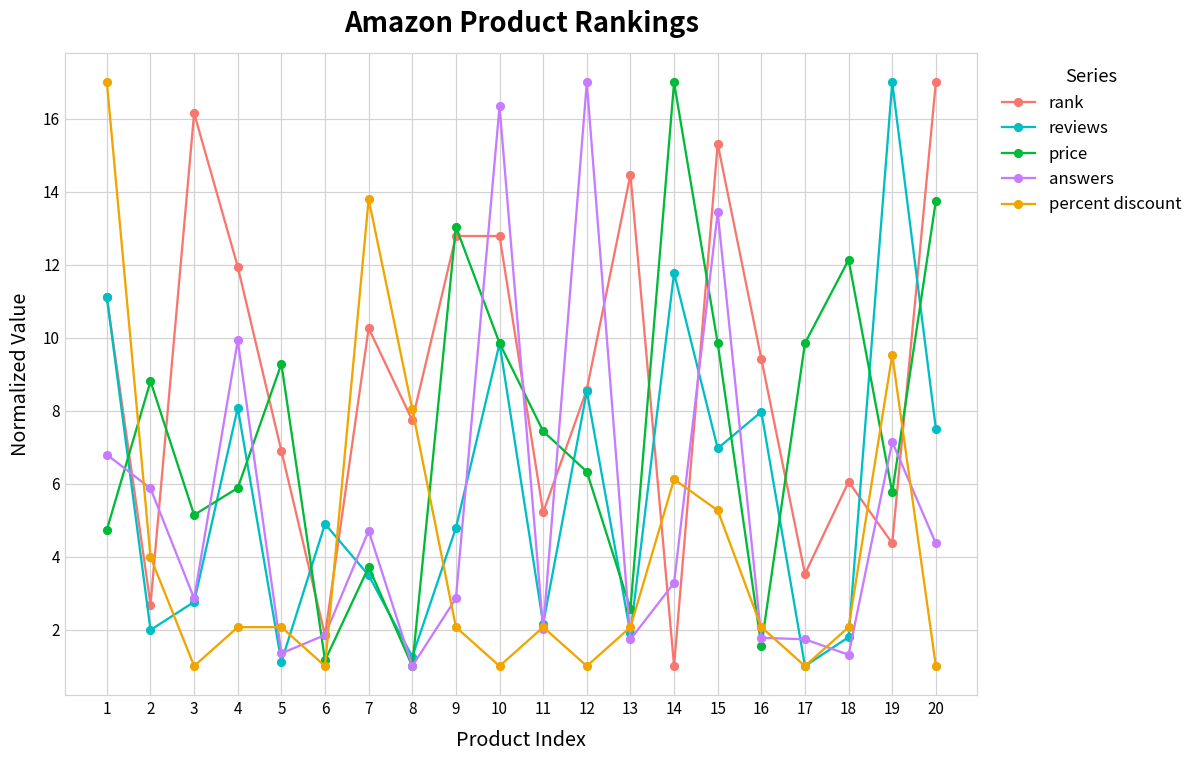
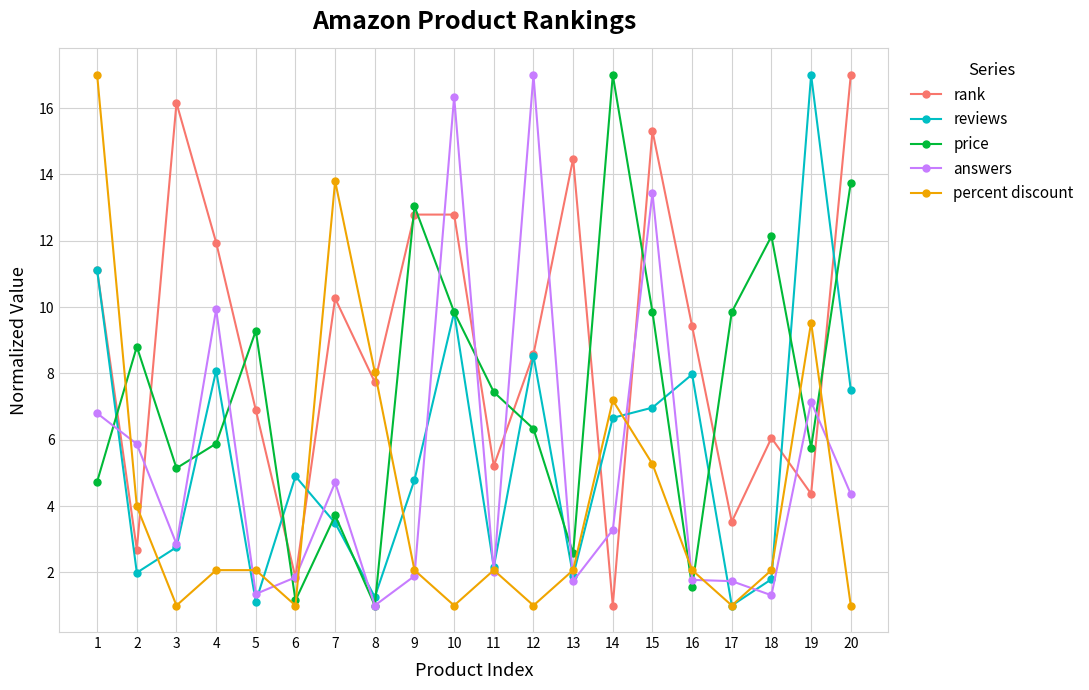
  {
    "rank": {
      "2": 2.7,
      "3": 16.2,
      "4": 11.9,
      "5": 6.9,
      "7": 10.3,
      "8": 7.7,
      "9": 12.8,
      "10": 12.8,
      "11": 5.2,
      "13": 14.5,
      "14": 1.0,
      "15": 15.3,
      "16": 9.4,
      "17": 3.5,
      "18": 6.1,
      "19": 4.4,
      "20": 17.0
    },
    "reviews": {
      "2": 2.0,
      "3": 2.8,
      "4": 8.1,
      "5": 1.1,
      "6": 4.9,
      "7": 3.5,
      "8": 1.3,
      "9": 4.8,
      "11": 2.2,
      "13": 1.9,
-     "14": 11.8,
+     "14": 6.7,
      "15": 7.0,
      "16": 8.0,
      "18": 1.8,
      "19": 17.0,
      "20": 7.5
    },
    "price": {
      "1": 4.7,
      "2": 8.8,
      "3": 5.1,
      "4": 5.9,
      "5": 9.3,
      "6": 1.2,
      "7": 3.7,
      "9": 13.0,
      "11": 7.4,
      "12": 6.3,
      "13": 2.6,
      "14": 17.0,
      "15": 9.9,
      "16": 1.6,
      "17": 9.9,
      "18": 12.1,
      "19": 5.8,
      "20": 13.8
    },
    "answers": {
      "1": 6.8,
      "2": 5.9,
      "3": 2.9,
      "4": 9.9,
      "5": 1.3,
      "7": 4.7,
-     "9": 2.9,
+     "9": 1.9,
      "10": 16.3,
      "12": 17.0,
      "13": 1.7,
      "14": 3.3,
      "15": 13.4,
      "16": 1.8,
      "17": 1.7,
      "18": 1.3,
      "19": 7.1,
      "20": 4.4
    },
    "percent discount": {
      "1": 17.0,
      "2": 4.0,
      "3": 1.0,
      "4": 2.1,
      "5": 2.1,
      "6": 1.0,
      "7": 13.8,
      "8": 8.0,
      "9": 2.1,
      "10": 1.0,
      "12": 1.0,
      "13": 2.1,
-     "14": 6.1,
+     "14": 7.2,
      "15": 5.3,
      "16": 2.1,
      "18": 2.1,
      "19": 9.5,
      "20": 1.0
    }
  }
